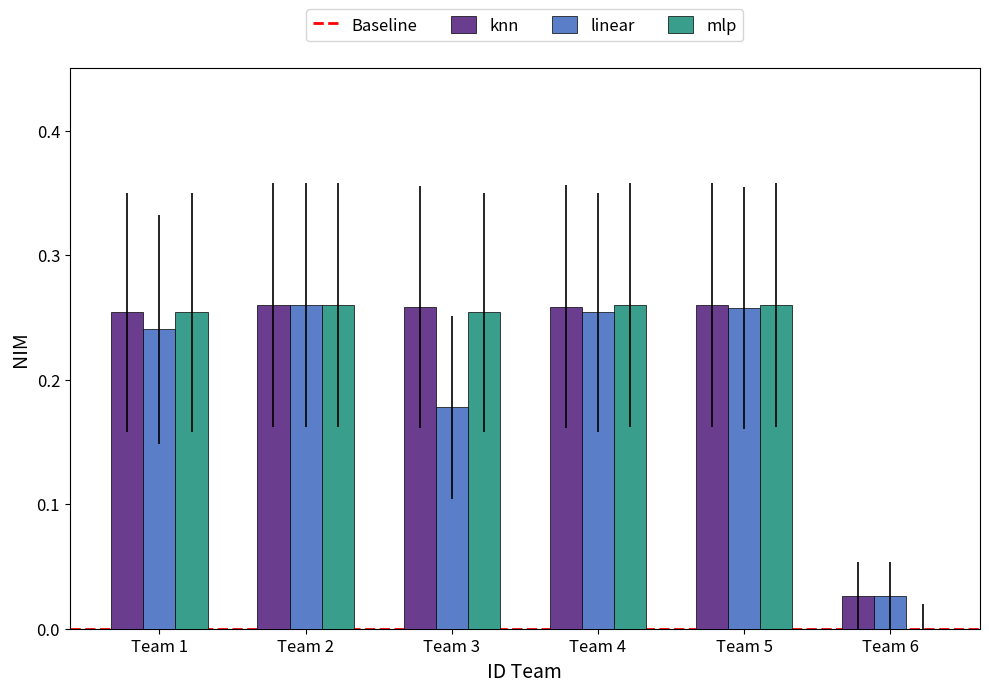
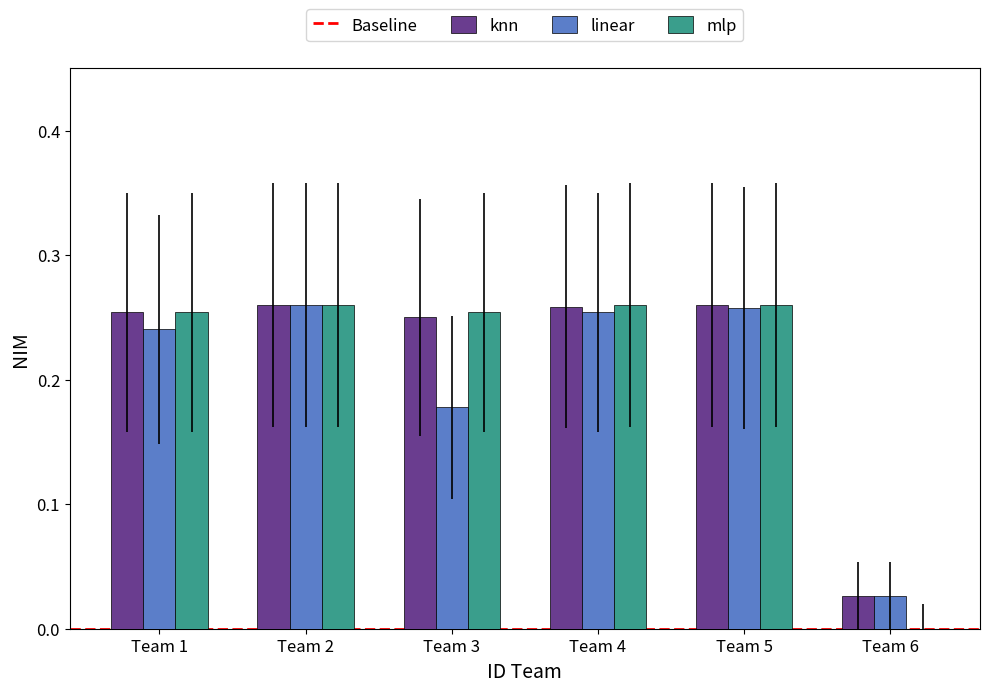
  {
    "knn": {
      "Team 1": 0.254,
      "Team 2": 0.260,
-     "Team 3": 0.258,
+     "Team 3": 0.250,
      "Team 4": 0.259,
      "Team 5": 0.260,
      "Team 6": 0.026
    },
    "linear": {
      "Team 1": 0.240,
      "Team 2": 0.260,
      "Team 3": 0.178,
      "Team 4": 0.254,
      "Team 5": 0.257,
      "Team 6": 0.026
    },
    "mlp": {
      "Team 1": 0.254,
      "Team 2": 0.260,
      "Team 3": 0.254,
      "Team 4": 0.260,
      "Team 5": 0.260,
      "Team 6": 0.000
    }
  }
